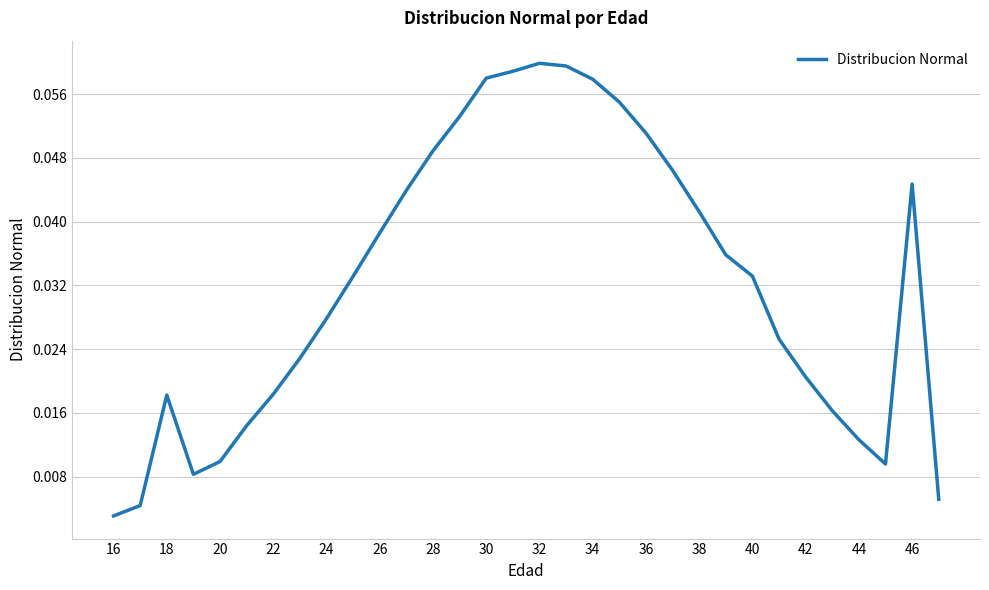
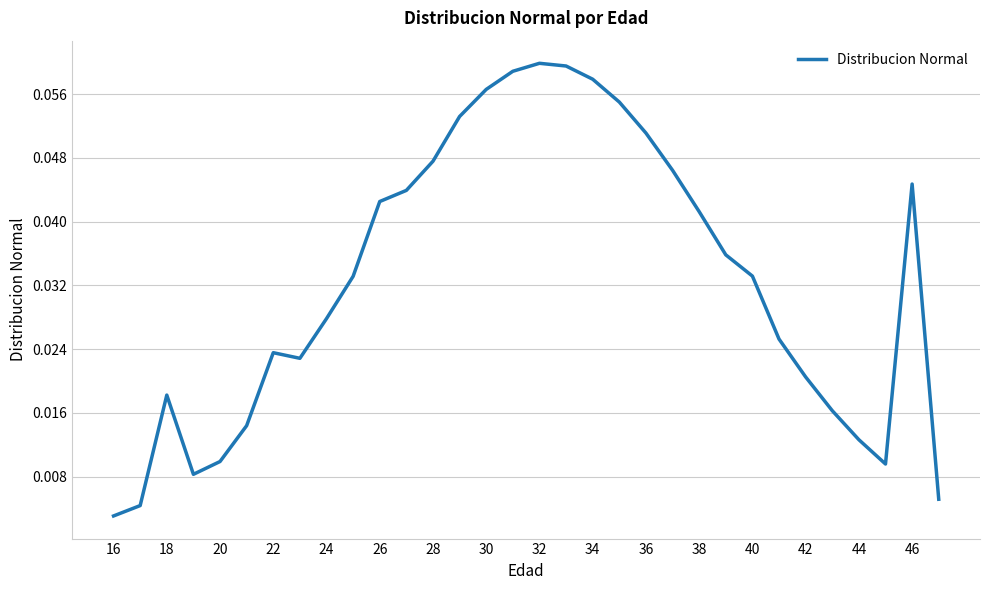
  {
    "16": 0.003,
    "18": 0.018,
    "20": 0.010,
-   "22": 0.018,
+   "22": 0.024,
    "24": 0.028,
-   "26": 0.039,
-   "28": 0.049,
-   "30": 0.058,
+   "26": 0.043,
+   "28": 0.048,
+   "30": 0.057,
    "32": 0.060,
    "34": 0.058,
    "36": 0.051,
    "38": 0.041,
    "40": 0.033,
    "42": 0.020,
    "44": 0.013,
    "46": 0.045
  }
